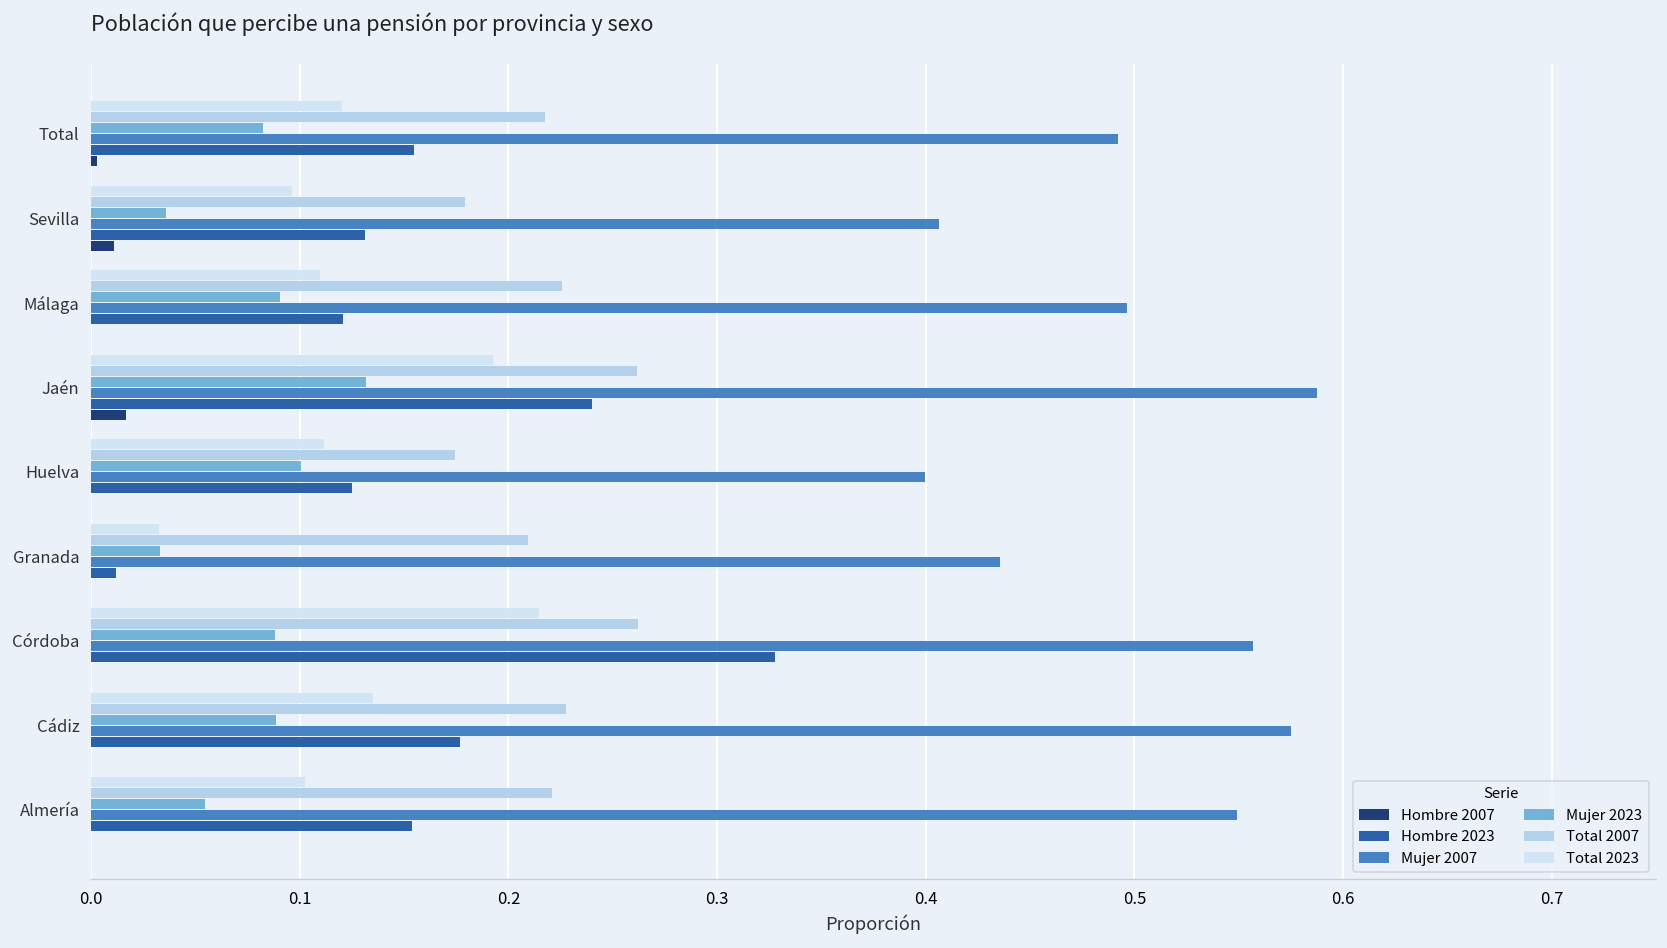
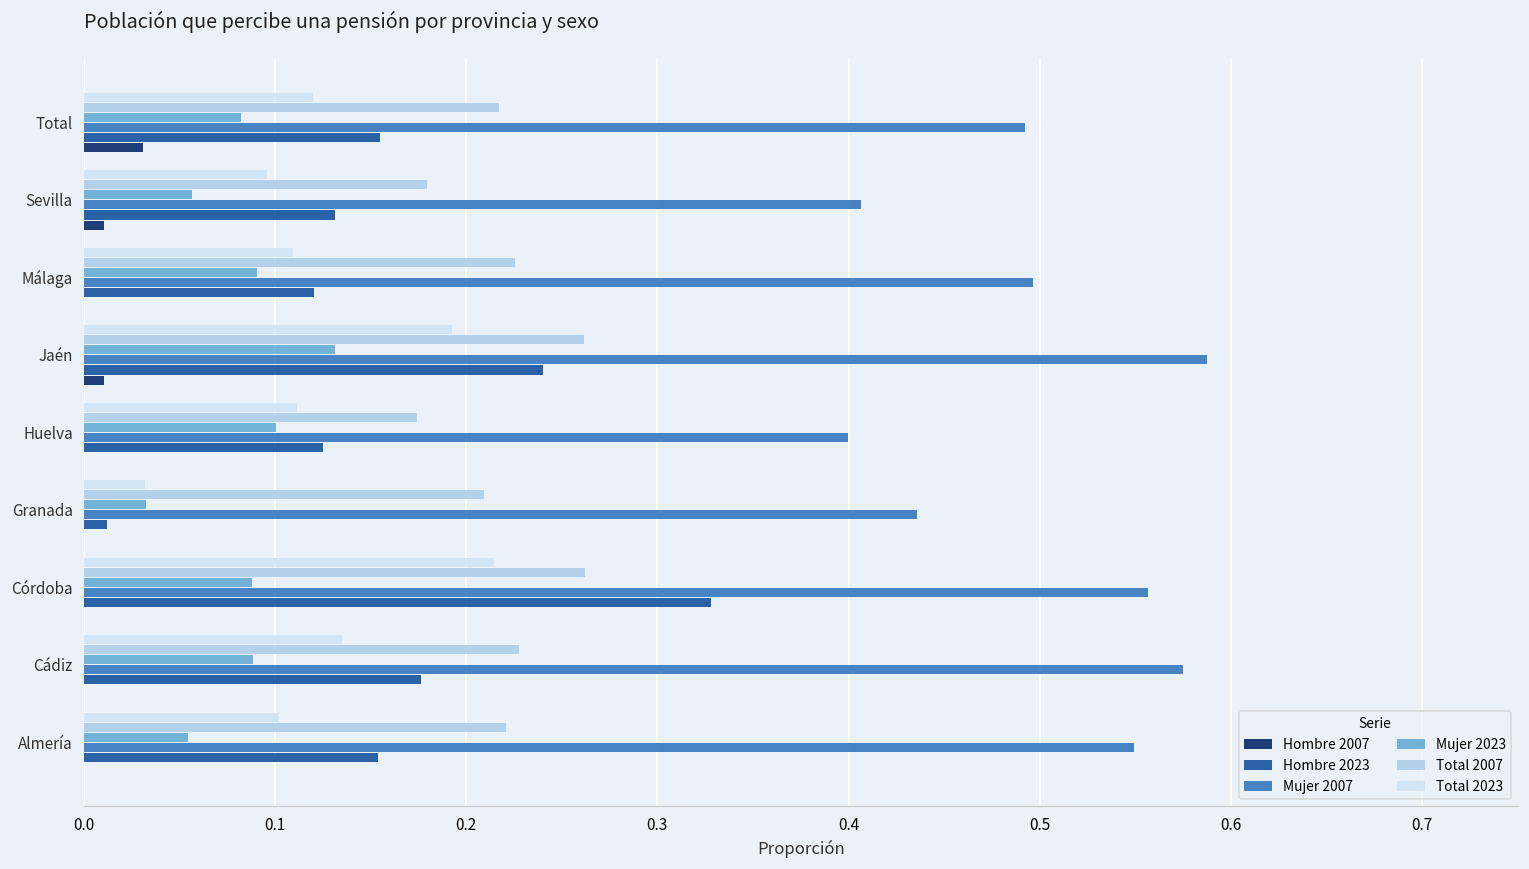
  {
    "Hombre 2007": {
-     "Total": 0.003,
+     "Total": 0.031,
      "Sevilla": 0.011,
      "Málaga": 0.000,
-     "Jaén": 0.017,
+     "Jaén": 0.011,
      "Huelva": 0.000,
      "Granada": 0.000,
      "Córdoba": 0.000,
      "Cádiz": 0.000,
      "Almería": 0.000
    },
    "Mujer 2023": {
      "Total": 0.082,
-     "Sevilla": 0.036,
+     "Sevilla": 0.057,
      "Málaga": 0.090,
      "Jaén": 0.131,
      "Huelva": 0.101,
      "Granada": 0.033,
      "Córdoba": 0.088,
      "Cádiz": 0.089,
      "Almería": 0.054
    }
  }
